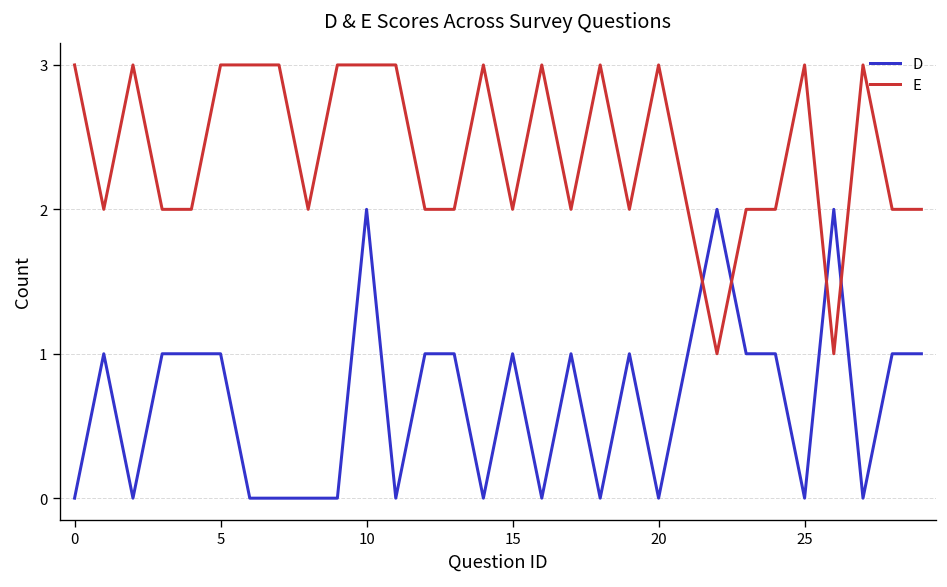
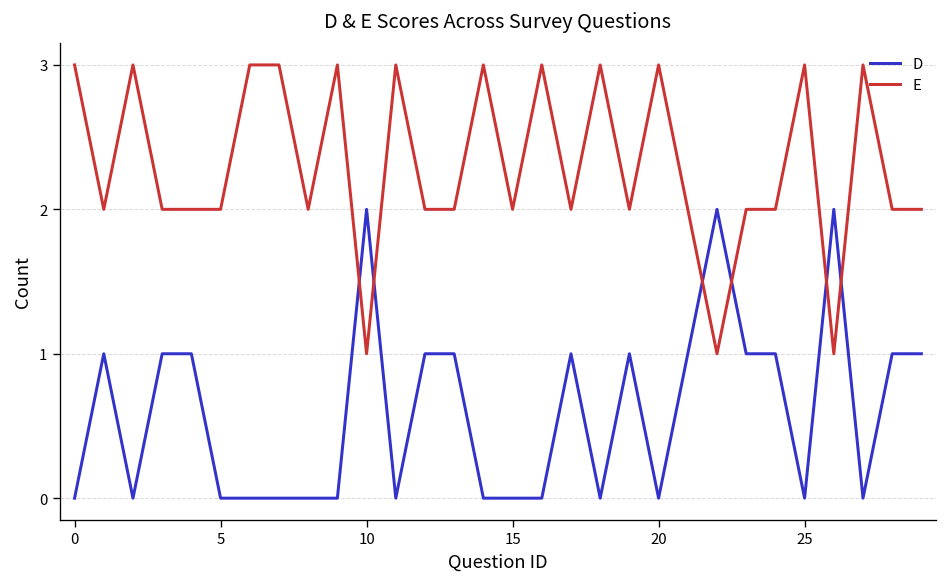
  {
    "D": {
      "0": 0,
-     "5": 1,
+     "5": 0,
      "10": 2,
-     "15": 1,
+     "15": 0,
      "20": 0,
      "25": 0
    },
    "E": {
      "0": 3,
-     "5": 3,
-     "10": 3,
+     "5": 2,
+     "10": 1,
      "15": 2,
      "20": 3,
      "25": 3
    }
  }
